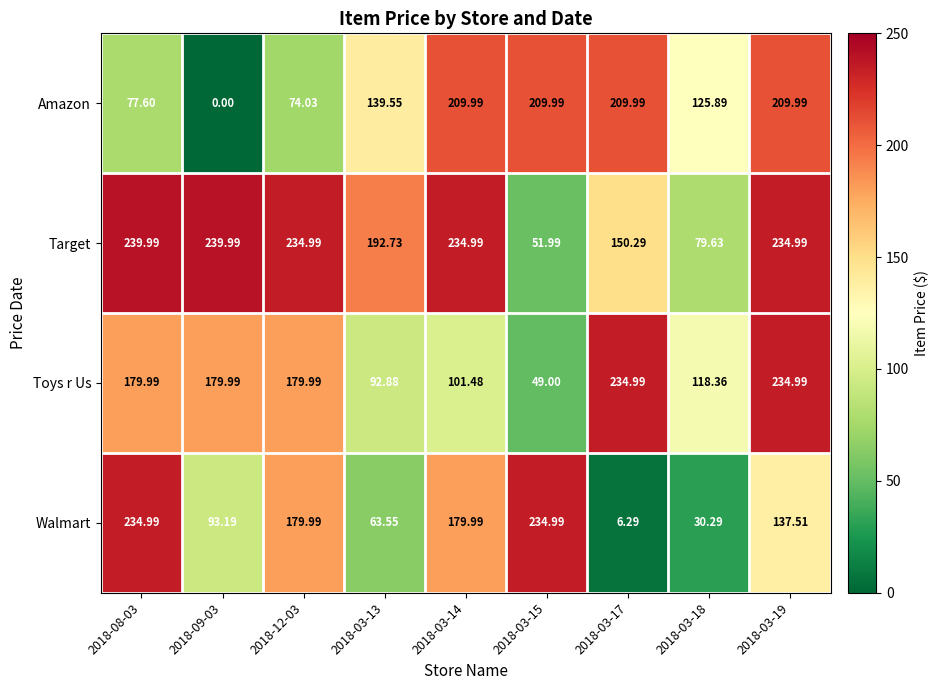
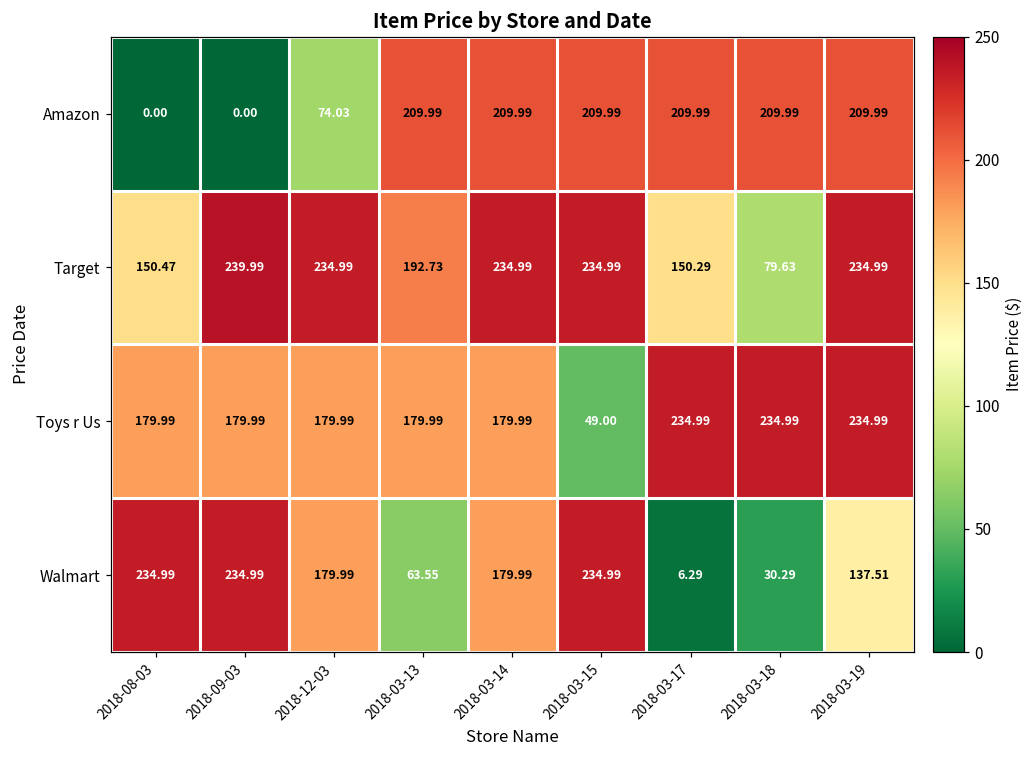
  {
    "Amazon": {
-     "2018-08-03": 77.60,
+     "2018-08-03": 0.00,
      "2018-09-03": 0.00,
      "2018-12-03": 74.03,
-     "2018-03-13": 139.55,
+     "2018-03-13": 209.99,
      "2018-03-14": 209.99,
      "2018-03-15": 209.99,
      "2018-03-17": 209.99,
-     "2018-03-18": 125.89,
+     "2018-03-18": 209.99,
      "2018-03-19": 209.99
    },
    "Target": {
-     "2018-08-03": 239.99,
+     "2018-08-03": 150.47,
      "2018-09-03": 239.99,
      "2018-12-03": 234.99,
      "2018-03-13": 192.73,
      "2018-03-14": 234.99,
-     "2018-03-15": 51.99,
+     "2018-03-15": 234.99,
      "2018-03-17": 150.29,
      "2018-03-18": 79.63,
      "2018-03-19": 234.99
    },
    "Toys r Us": {
      "2018-08-03": 179.99,
      "2018-09-03": 179.99,
      "2018-12-03": 179.99,
-     "2018-03-13": 92.88,
-     "2018-03-14": 101.48,
+     "2018-03-13": 179.99,
+     "2018-03-14": 179.99,
      "2018-03-15": 49.00,
      "2018-03-17": 234.99,
-     "2018-03-18": 118.36,
+     "2018-03-18": 234.99,
      "2018-03-19": 234.99
    },
    "Walmart": {
      "2018-08-03": 234.99,
-     "2018-09-03": 93.19,
+     "2018-09-03": 234.99,
      "2018-12-03": 179.99,
      "2018-03-13": 63.55,
      "2018-03-14": 179.99,
      "2018-03-15": 234.99,
      "2018-03-17": 6.29,
      "2018-03-18": 30.29,
      "2018-03-19": 137.51
    }
  }
